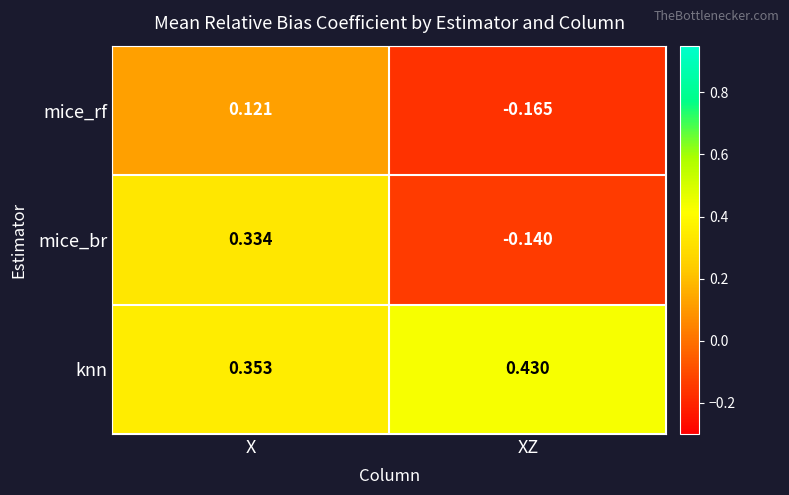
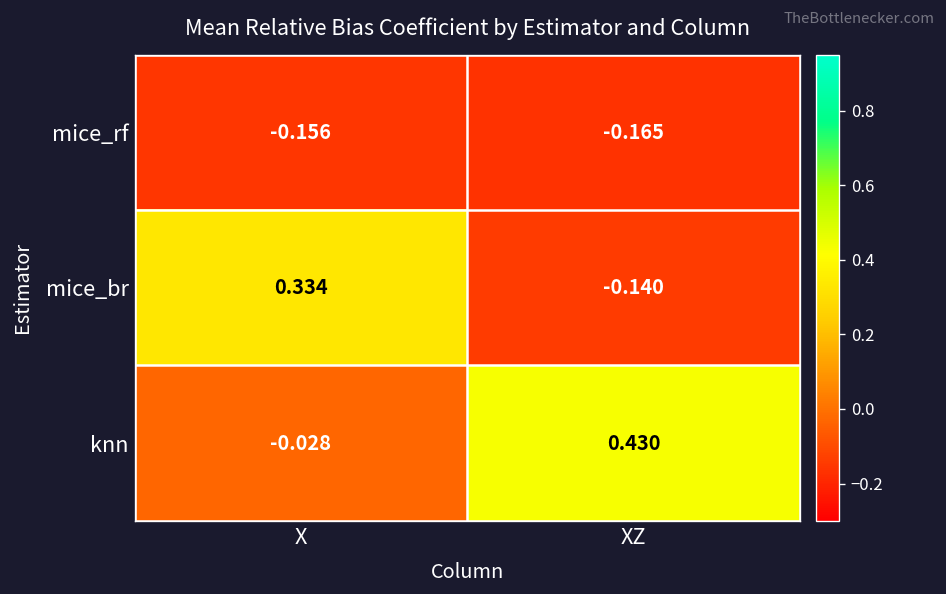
  {
    "mice_rf": {
-     "X": 0.121,
+     "X": -0.156,
      "XZ": -0.165
    },
    "mice_br": {
      "X": 0.334,
      "XZ": -0.140
    },
    "knn": {
-     "X": 0.353,
+     "X": -0.028,
      "XZ": 0.430
    }
  }
